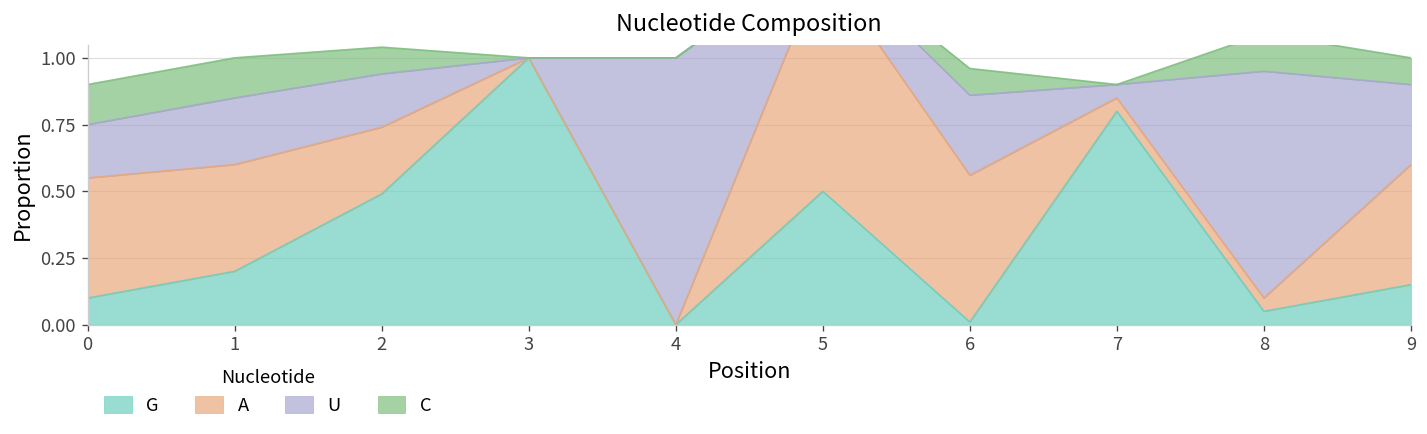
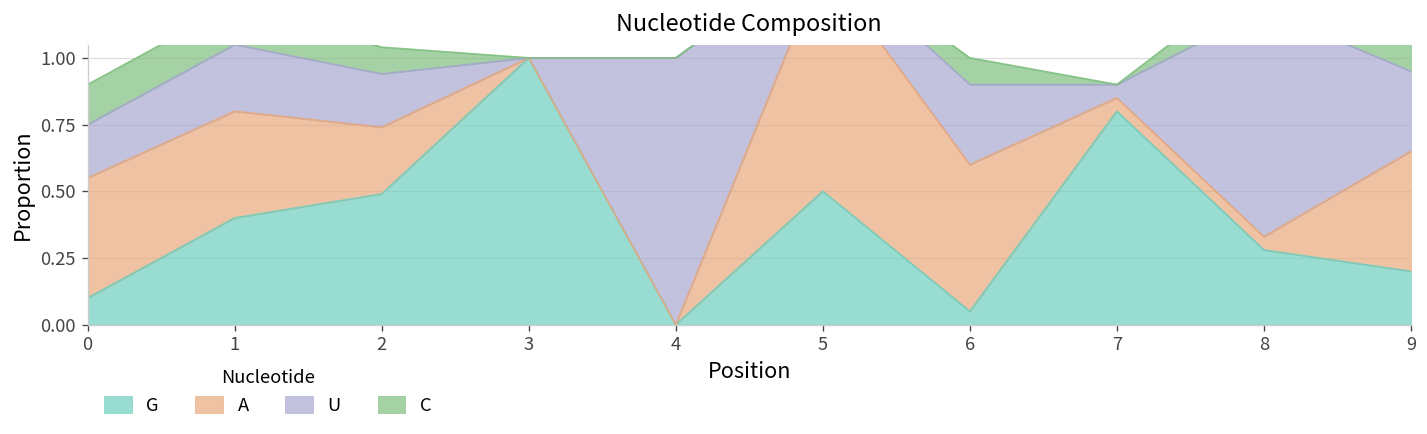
  {
    "G": {
      "0": 0.10,
-     "1": 0.2,
+     "1": 0.4,
      "2": 0.49,
      "5": 0.50,
-     "6": 0.01,
+     "6": 0.05,
      "7": 0.80,
-     "8": 0.05,
-     "9": 0.15
+     "8": 0.28,
+     "9": 0.20
    },
    "A": {
      "0": 0.45,
      "1": 0.40,
      "2": 0.25,
      "6": 0.55,
      "7": 0.05,
      "8": 0.05,
      "9": 0.45
    },
    "U": {
      "0": 0.20,
      "1": 0.25,
      "2": 0.20,
      "6": 0.30,
      "9": 0.30
    },
    "C": {
      "0": 0.15,
      "2": 0.10,
      "6": 0.10,
      "9": 0.10
    }
  }
